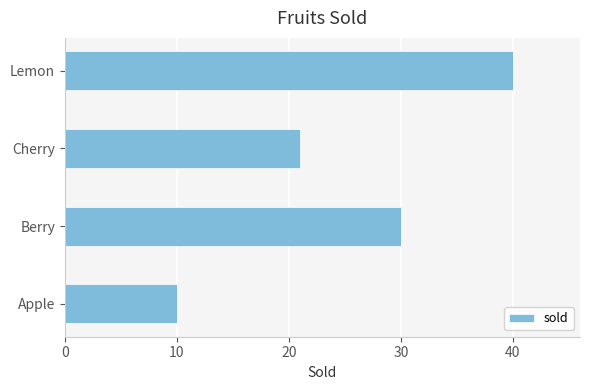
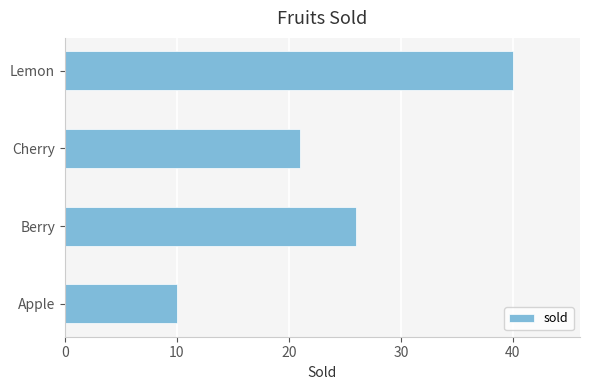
  {
    "Lemon": 40,
    "Cherry": 21,
-   "Berry": 30,
+   "Berry": 26,
    "Apple": 10
  }
